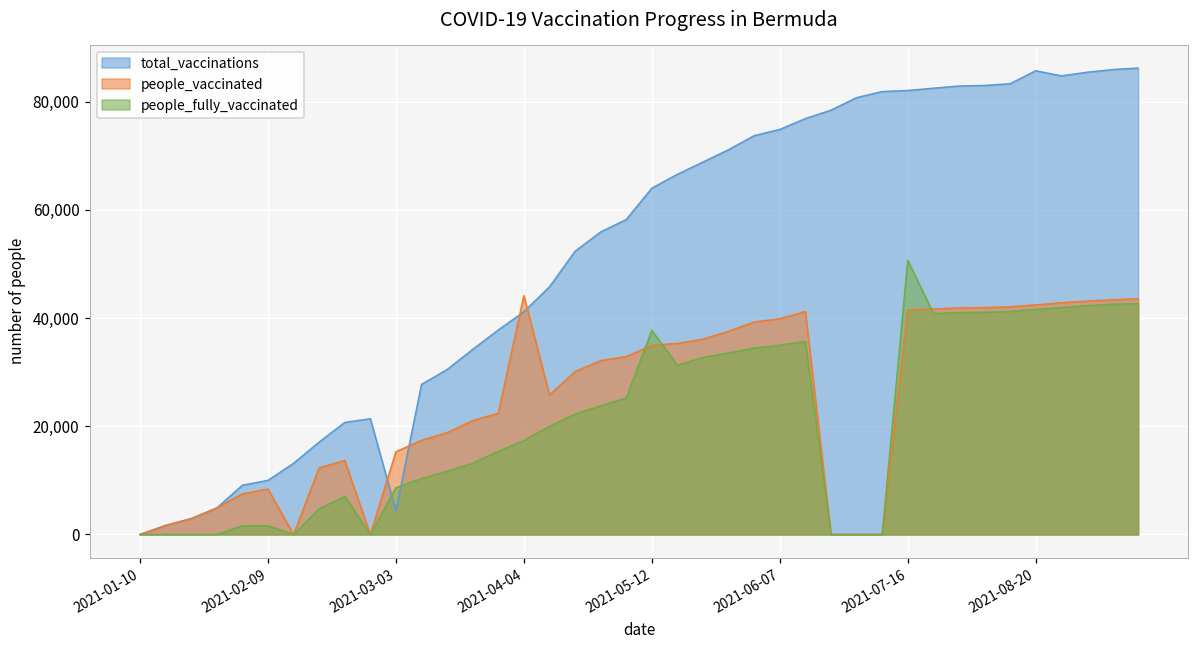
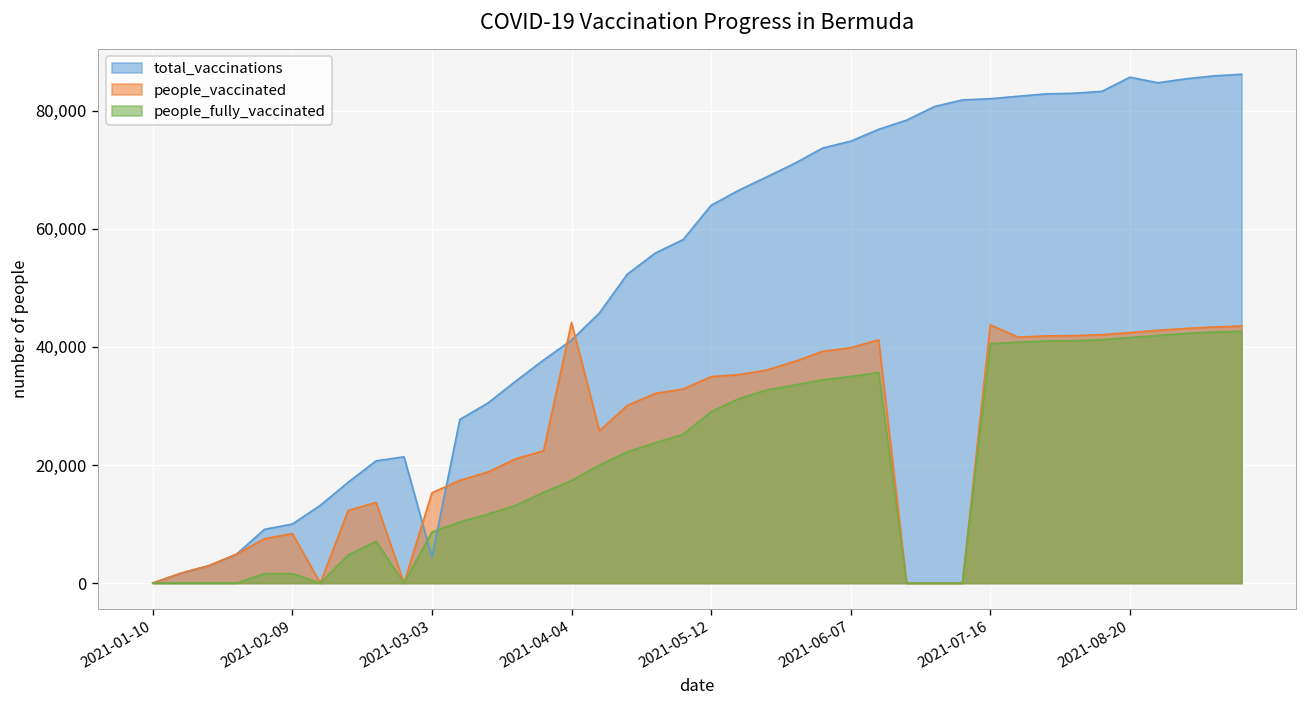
  {
    "total_vaccinations": {
      "2021-02-09": "10,000",
      "2021-03-03": "4,000",
      "2021-04-04": "41,000",
      "2021-05-12": "64,000",
      "2021-06-07": "75,000",
      "2021-07-16": "82,000",
      "2021-08-20": "86,000"
    },
    "people_vaccinated": {
      "2021-02-09": "8,000",
      "2021-03-03": "15,000",
      "2021-04-04": "44,000",
      "2021-05-12": "35,000",
      "2021-06-07": "40,000",
-     "2021-07-16": "42,000",
+     "2021-07-16": "44,000",
      "2021-08-20": "42,000"
    },
    "people_fully_vaccinated": {
      "2021-02-09": "2,000",
      "2021-03-03": "9,000",
      "2021-04-04": "17,000",
-     "2021-05-12": "38,000",
+     "2021-05-12": "29,000",
      "2021-06-07": "35,000",
-     "2021-07-16": "51,000",
+     "2021-07-16": "41,000",
      "2021-08-20": "42,000"
    }
  }
